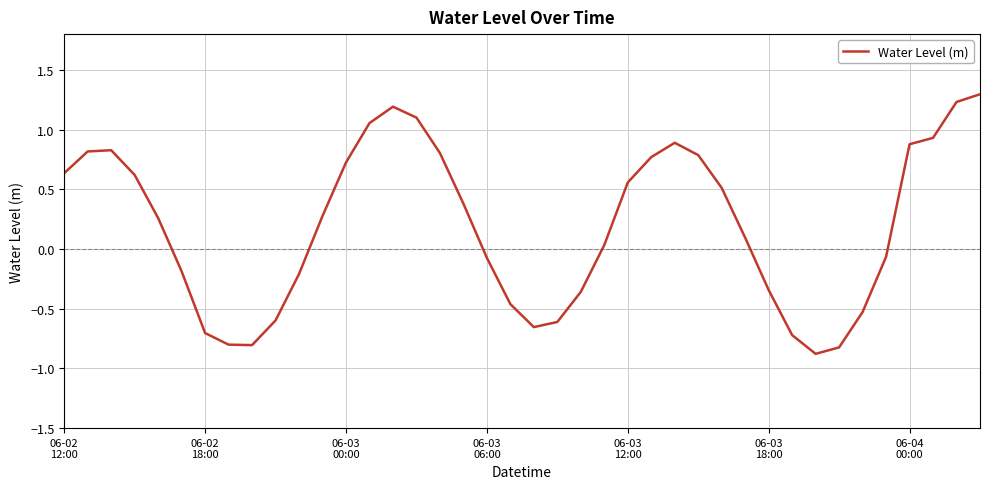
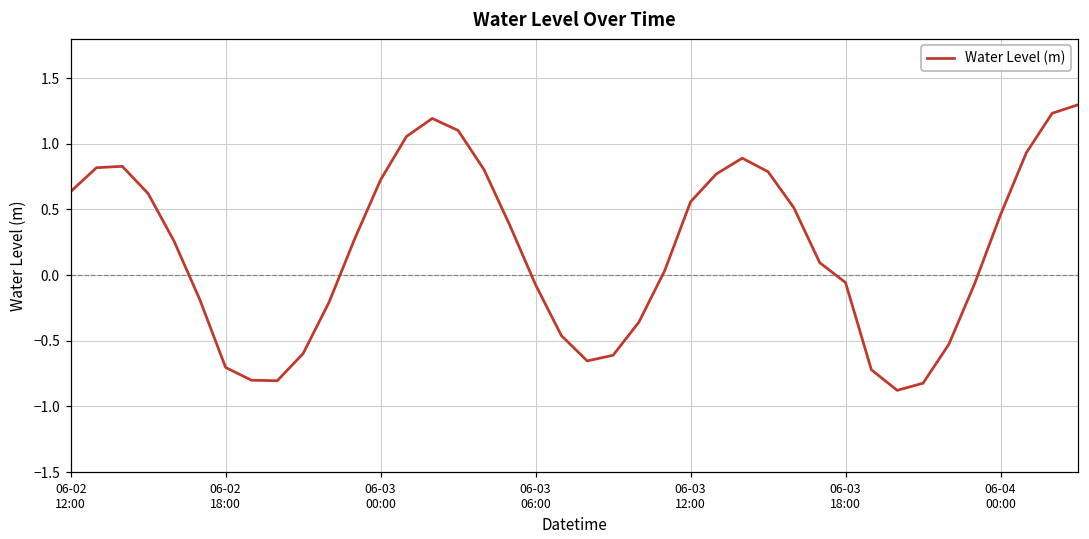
  {
    "06-02 12:00": 0.64,
    "06-02 18:00": -0.70,
    "06-03 00:00": 0.72,
    "06-03 06:00": -0.07,
    "06-03 12:00": 0.56,
-   "06-03 18:00": -0.34,
-   "06-04 00:00": 0.88
+   "06-03 18:00": -0.06,
+   "06-04 00:00": 0.46
  }
